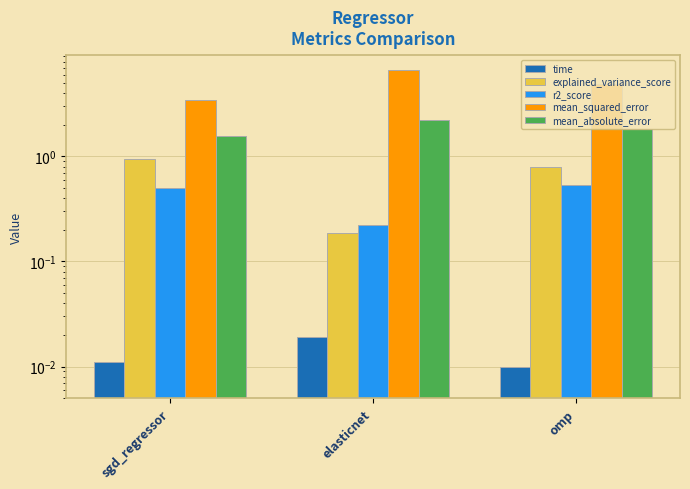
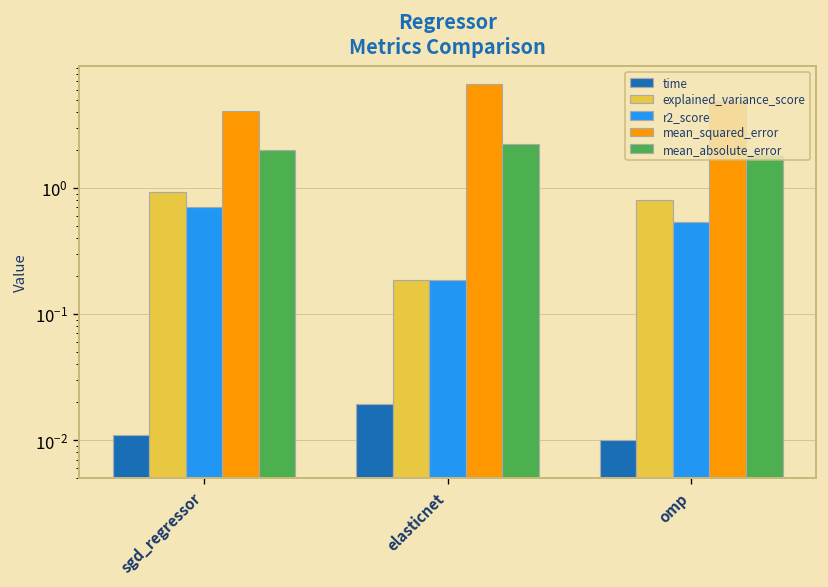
  {
    "time": {
      "sgd_regressor": 0.011,
      "elasticnet": 0.02,
      "omp": 0.01
    },
    "explained_variance_score": {
      "sgd_regressor": 0.9,
      "elasticnet": 0.19,
      "omp": 0.8
    },
    "r2_score": {
-     "sgd_regressor": 0.5,
-     "elasticnet": 0.22,
+     "sgd_regressor": 0.7,
+     "elasticnet": 0.18,
      "omp": 0.5
    },
    "mean_squared_error": {
-     "sgd_regressor": 3.4,
+     "sgd_regressor": 4.1,
      "elasticnet": 7
    },
    "mean_absolute_error": {
-     "sgd_regressor": 1.6,
+     "sgd_regressor": 2.0,
      "elasticnet": 2.2
    }
  }
